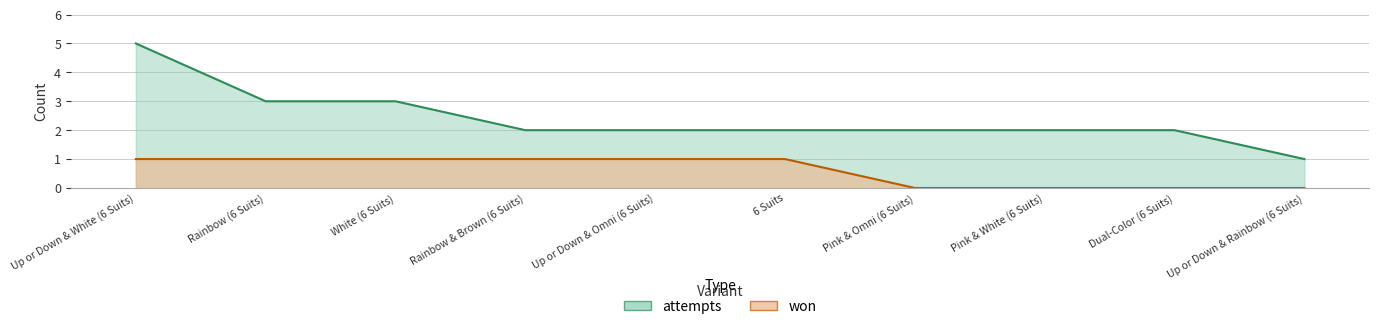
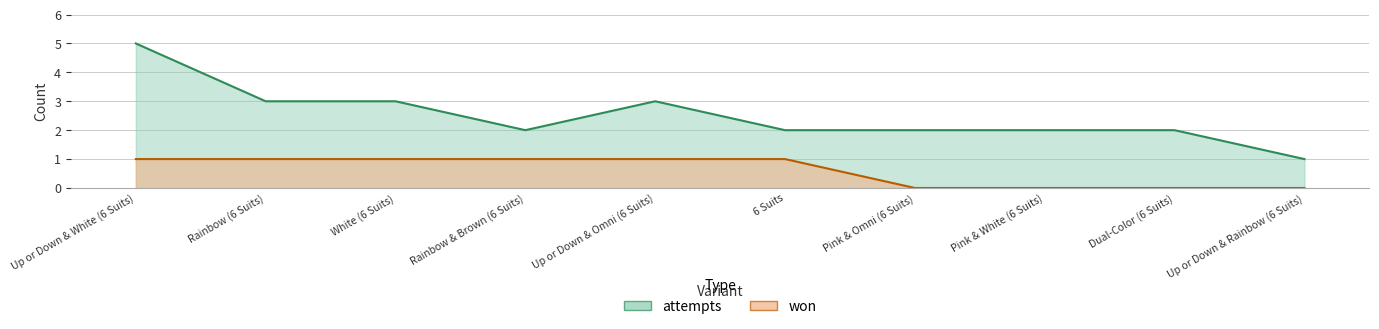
  {
    "attempts": {
      "Up or Down & White (6 Suits)": 5,
      "Rainbow (6 Suits)": 3,
      "White (6 Suits)": 3,
      "Rainbow & Brown (6 Suits)": 2,
-     "Up or Down & Omni (6 Suits)": 2,
+     "Up or Down & Omni (6 Suits)": 3,
      "6 Suits": 2,
      "Pink & Omni (6 Suits)": 2,
      "Pink & White (6 Suits)": 2,
      "Dual-Color (6 Suits)": 2,
      "Up or Down & Rainbow (6 Suits)": 1
    },
    "won": {
      "Up or Down & White (6 Suits)": 1,
      "Rainbow (6 Suits)": 1,
      "White (6 Suits)": 1,
      "Rainbow & Brown (6 Suits)": 1,
      "Up or Down & Omni (6 Suits)": 1,
      "6 Suits": 1,
      "Pink & Omni (6 Suits)": 0,
      "Pink & White (6 Suits)": 0,
      "Dual-Color (6 Suits)": 0,
      "Up or Down & Rainbow (6 Suits)": 0
    }
  }
